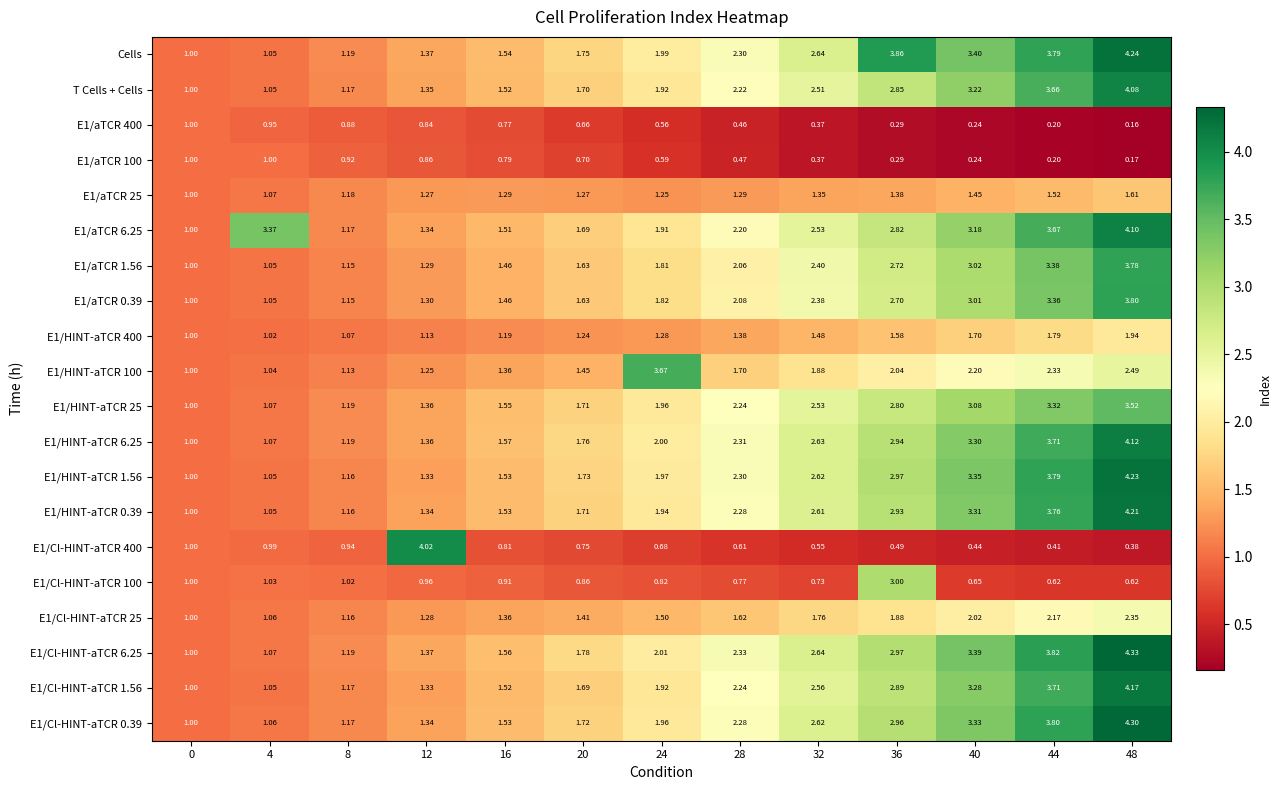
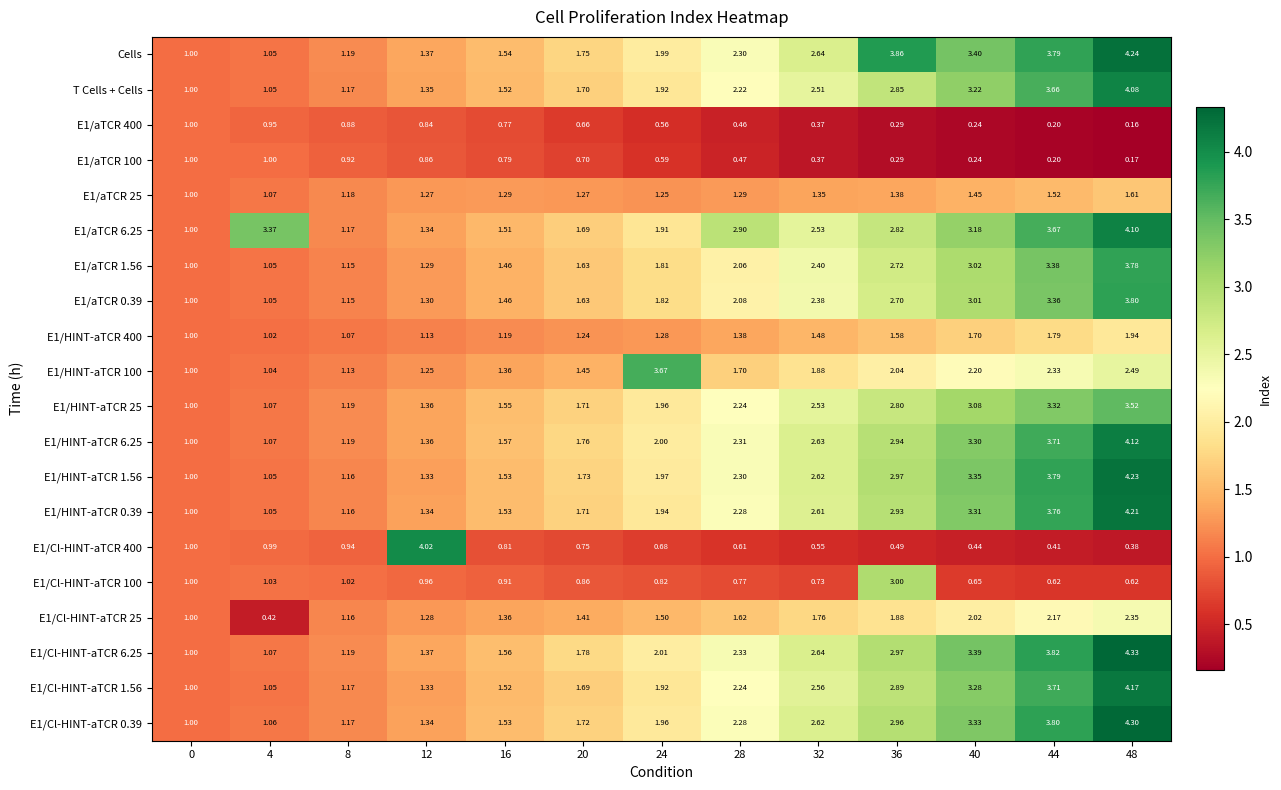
  {
    "E1/aTCR 6.25": {
      "0": 1.00,
      "4": 3.37,
      "8": 1.17,
      "12": 1.34,
      "16": 1.51,
      "20": 1.69,
      "24": 1.91,
-     "28": 2.20,
+     "28": 2.90,
      "32": 2.53,
      "36": 2.82,
      "40": 3.18,
      "44": 3.67,
      "48": 4.10
    },
    "E1/Cl-HINT-aTCR 25": {
      "0": 1.00,
-     "4": 1.06,
+     "4": 0.42,
      "8": 1.16,
      "12": 1.28,
      "16": 1.36,
      "20": 1.41,
      "24": 1.50,
      "28": 1.62,
      "32": 1.76,
      "36": 1.88,
      "40": 2.02,
      "44": 2.17,
      "48": 2.35
    }
  }
